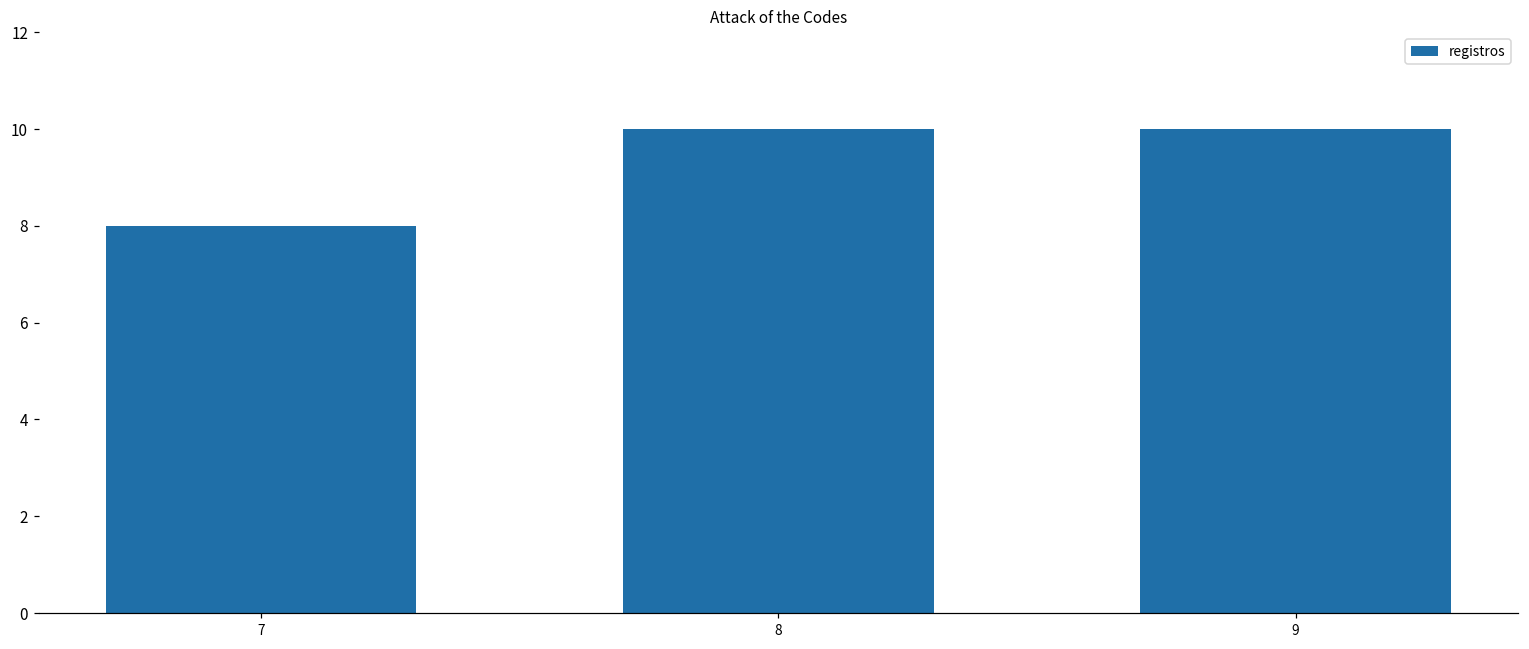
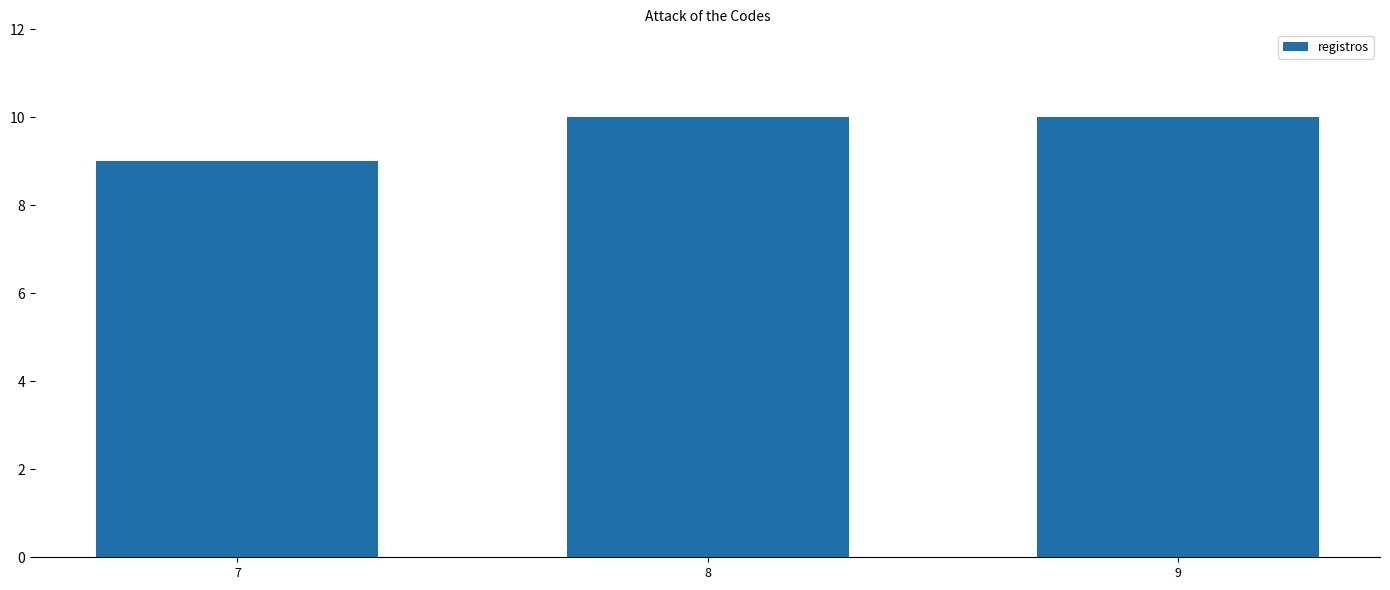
  {
-   "7": 8,
+   "7": 9,
    "8": 10,
    "9": 10
  }
